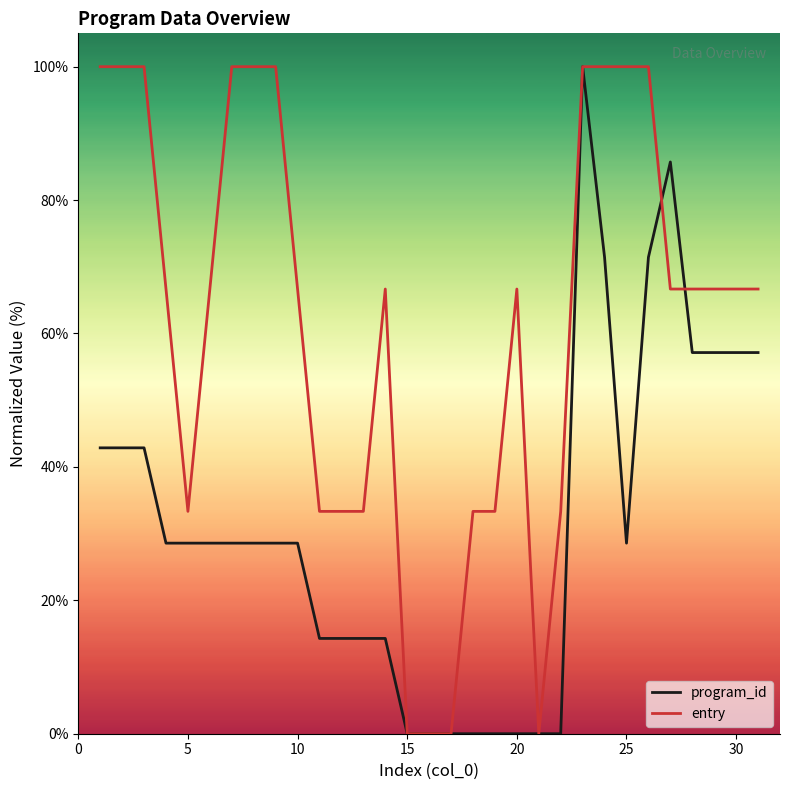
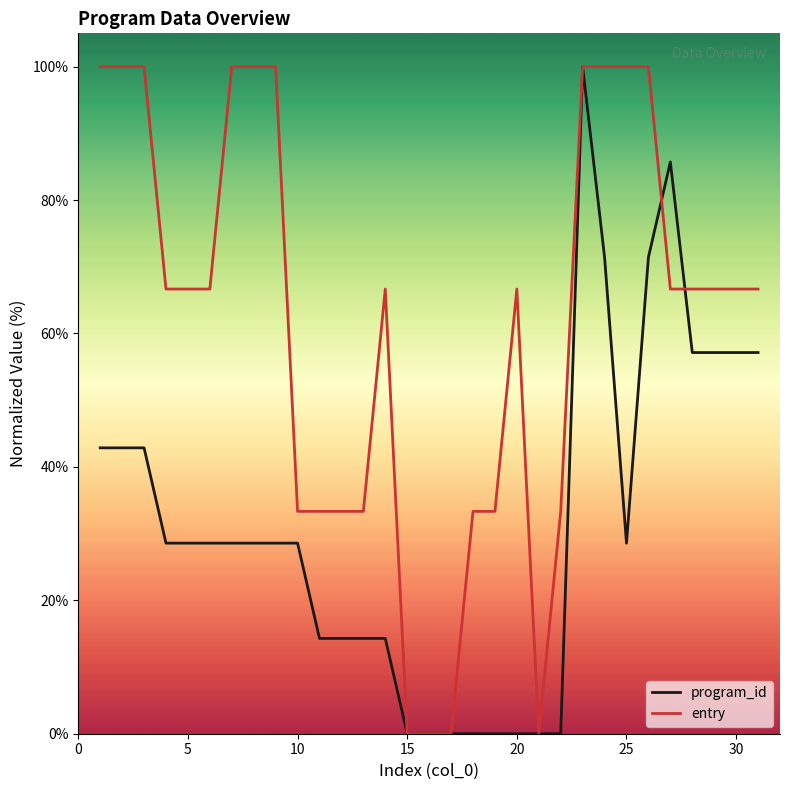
  {
    "program_id": {
      "5": "29%",
      "10": "29%",
      "20": "0%",
      "25": "29%",
      "30": "57%"
    },
    "entry": {
-     "5": "33%",
-     "10": "67%",
+     "5": "67%",
+     "10": "33%",
      "20": "67%",
      "25": "100%",
      "30": "67%"
    }
  }
